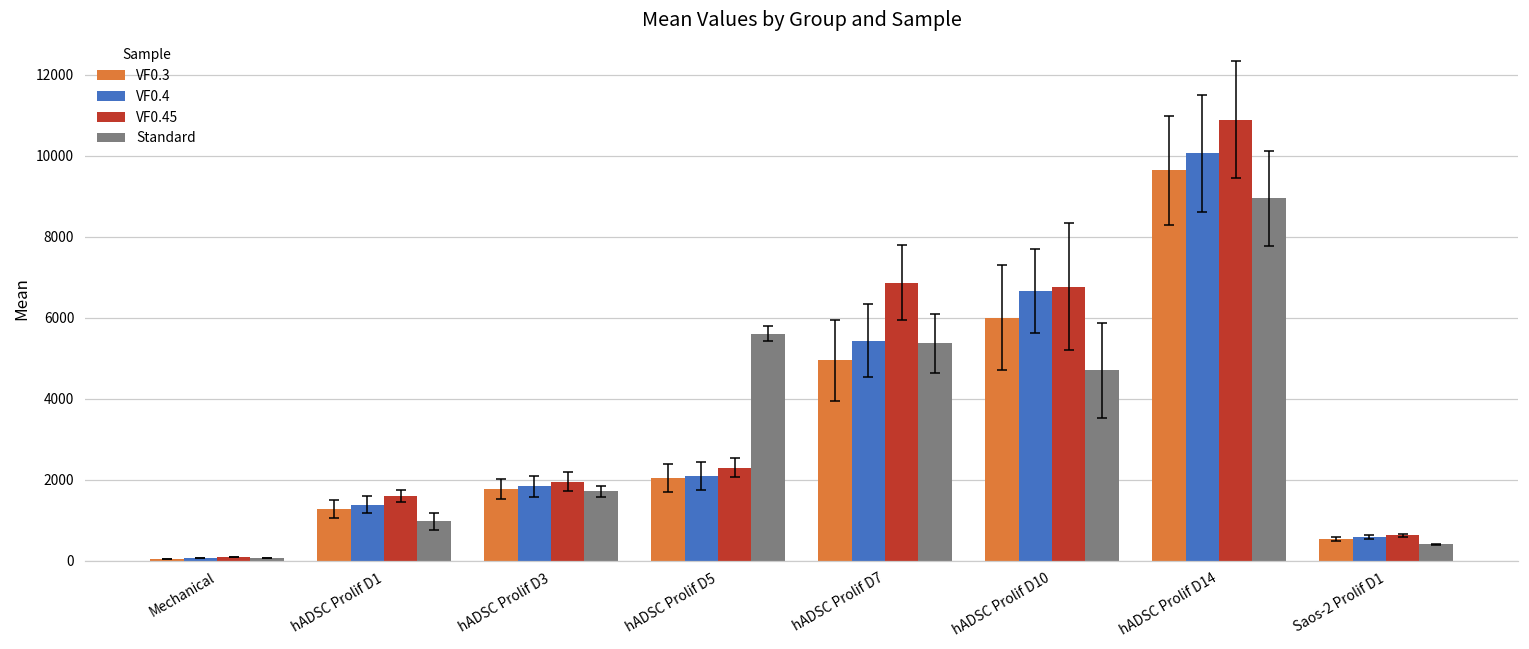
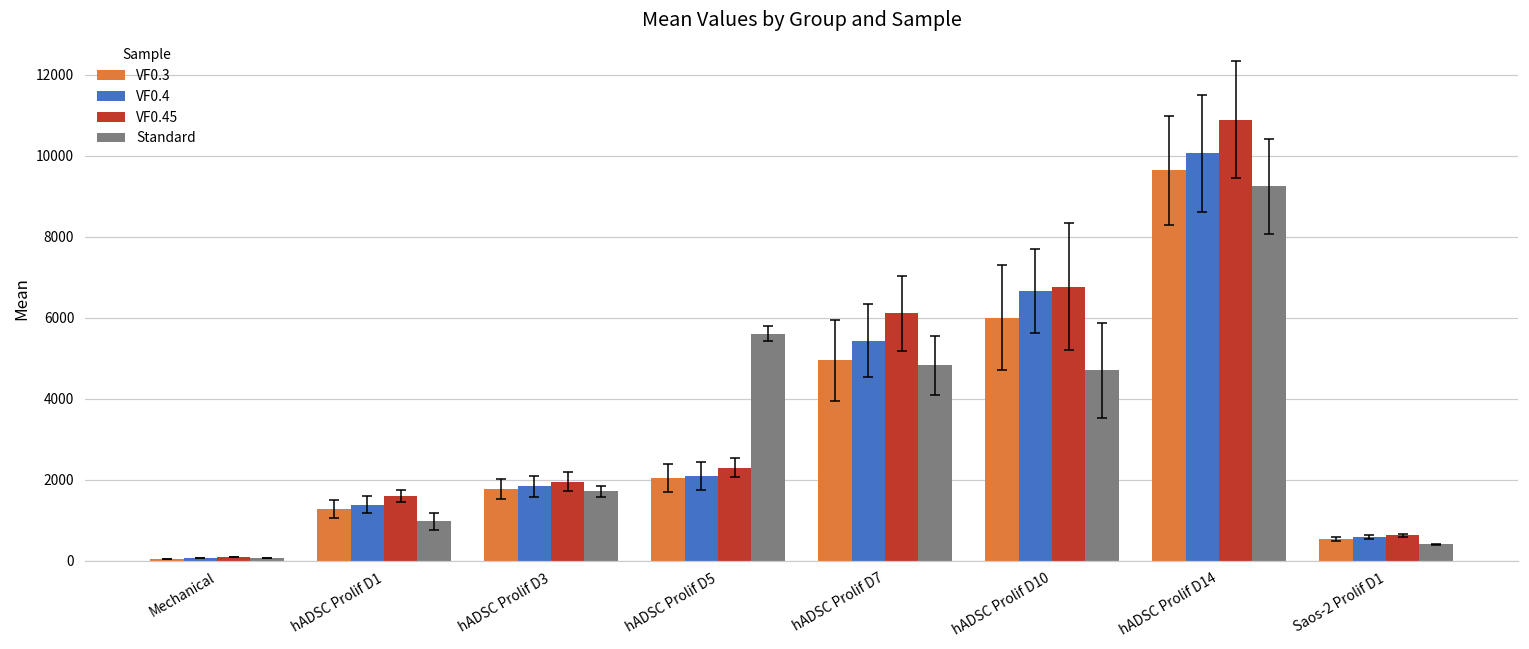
  {
    "VF0.3": {
      "hADSC Prolif D1": 1300,
      "hADSC Prolif D3": 1800,
      "hADSC Prolif D5": 2000,
      "hADSC Prolif D7": 5000,
      "hADSC Prolif D10": 6000,
      "hADSC Prolif D14": 9600,
      "Saos-2 Prolif D1": 500
    },
    "VF0.45": {
      "Mechanical": 100,
      "hADSC Prolif D1": 1600,
      "hADSC Prolif D3": 2000,
      "hADSC Prolif D5": 2300,
-     "hADSC Prolif D7": 6900,
+     "hADSC Prolif D7": 6100,
      "hADSC Prolif D10": 6800,
      "hADSC Prolif D14": 10900,
      "Saos-2 Prolif D1": 600
    },
    "Standard": {
      "Mechanical": 100,
      "hADSC Prolif D1": 1000,
      "hADSC Prolif D3": 1700,
      "hADSC Prolif D5": 5600,
-     "hADSC Prolif D7": 5400,
+     "hADSC Prolif D7": 4800,
      "hADSC Prolif D10": 4700,
-     "hADSC Prolif D14": 8900,
+     "hADSC Prolif D14": 9200,
      "Saos-2 Prolif D1": 400
    }
  }
